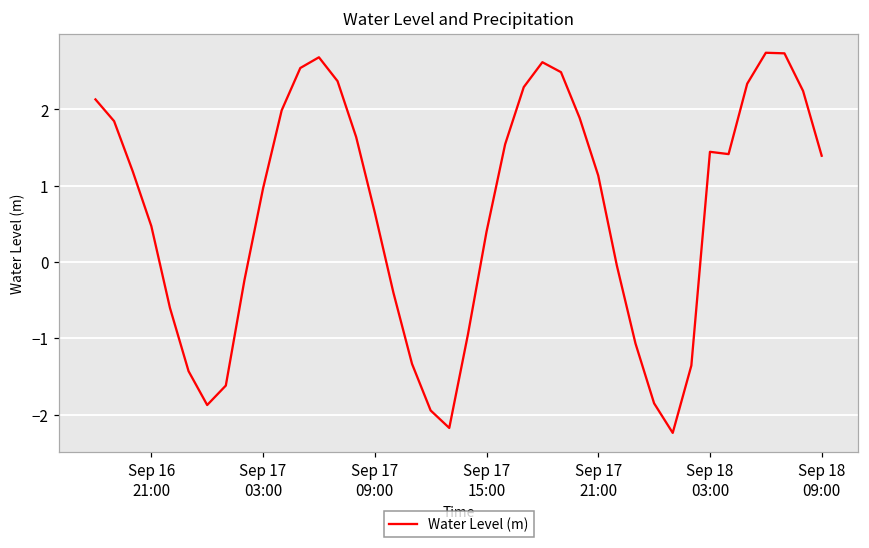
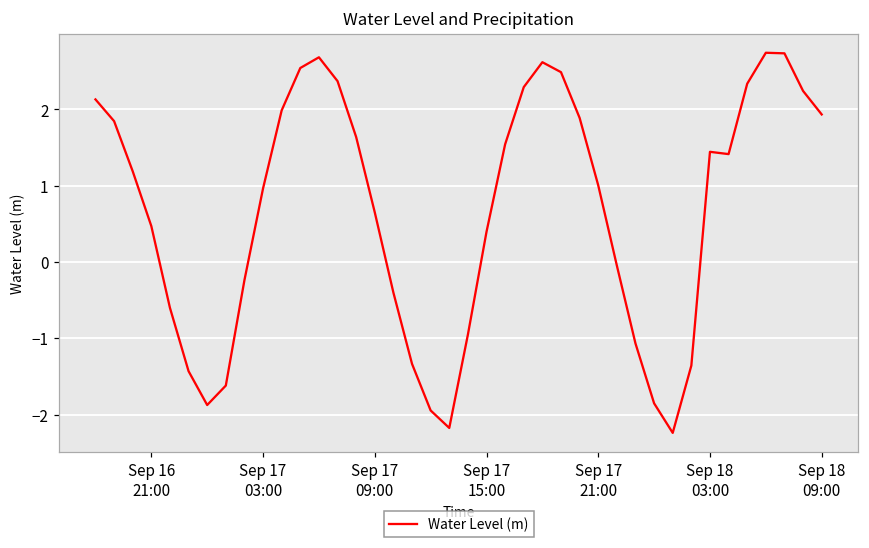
  {
    "Sep 16 21:00": 0.5,
    "Sep 17 03:00": 1.0,
    "Sep 17 09:00": 0.6,
    "Sep 17 15:00": 0.4,
-   "Sep 17 21:00": 1.1,
+   "Sep 17 21:00": 1.0,
    "Sep 18 03:00": 1.4,
-   "Sep 18 09:00": 1.4
+   "Sep 18 09:00": 1.9
  }
